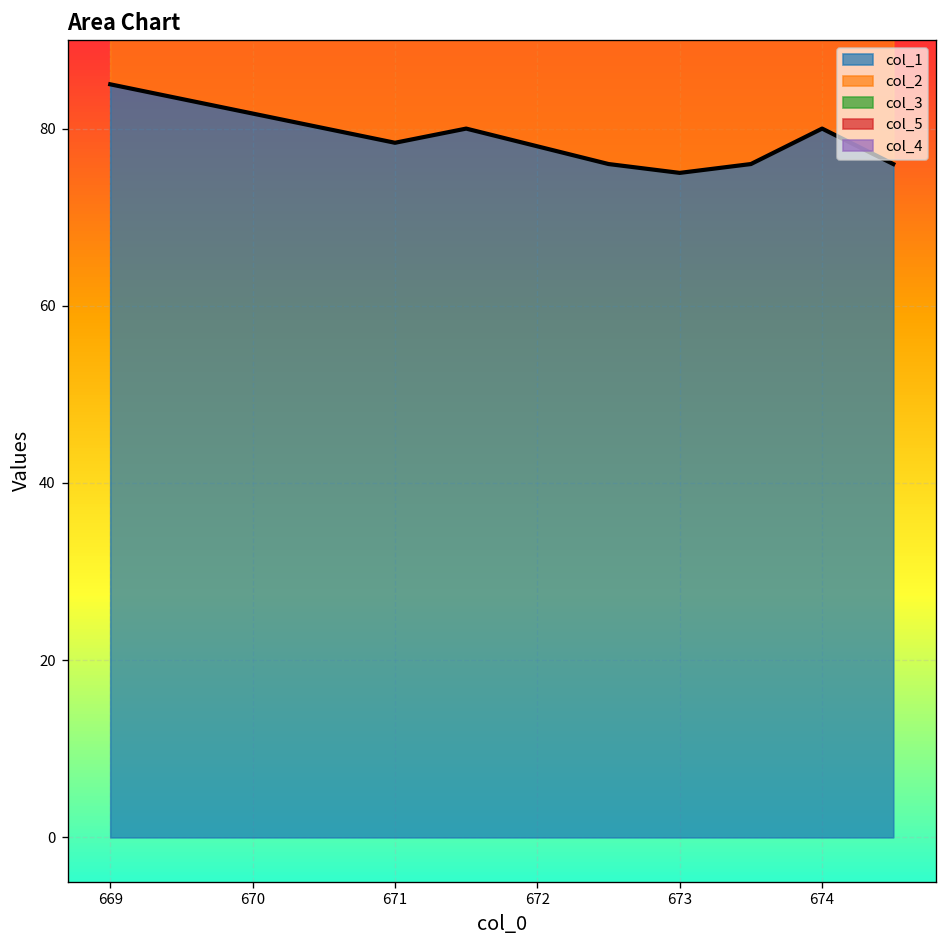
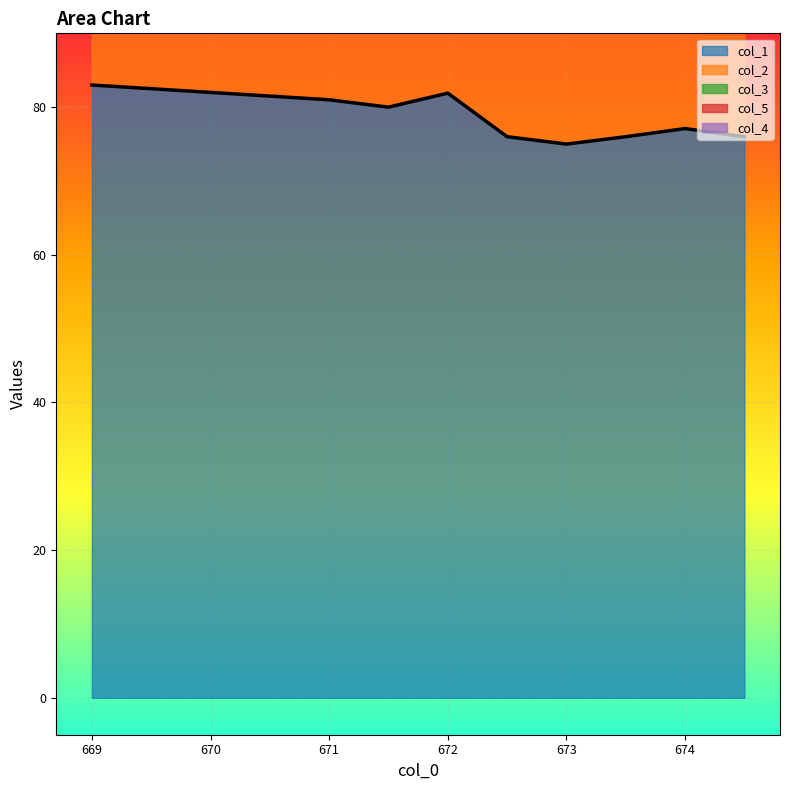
  {
    "col_1": {
-     "669": 85,
-     "671": 78,
-     "672": 78,
+     "669": 83,
+     "671": 81,
+     "672": 82,
      "673": 75,
-     "674": 80
+     "674": 77
    }
  }
